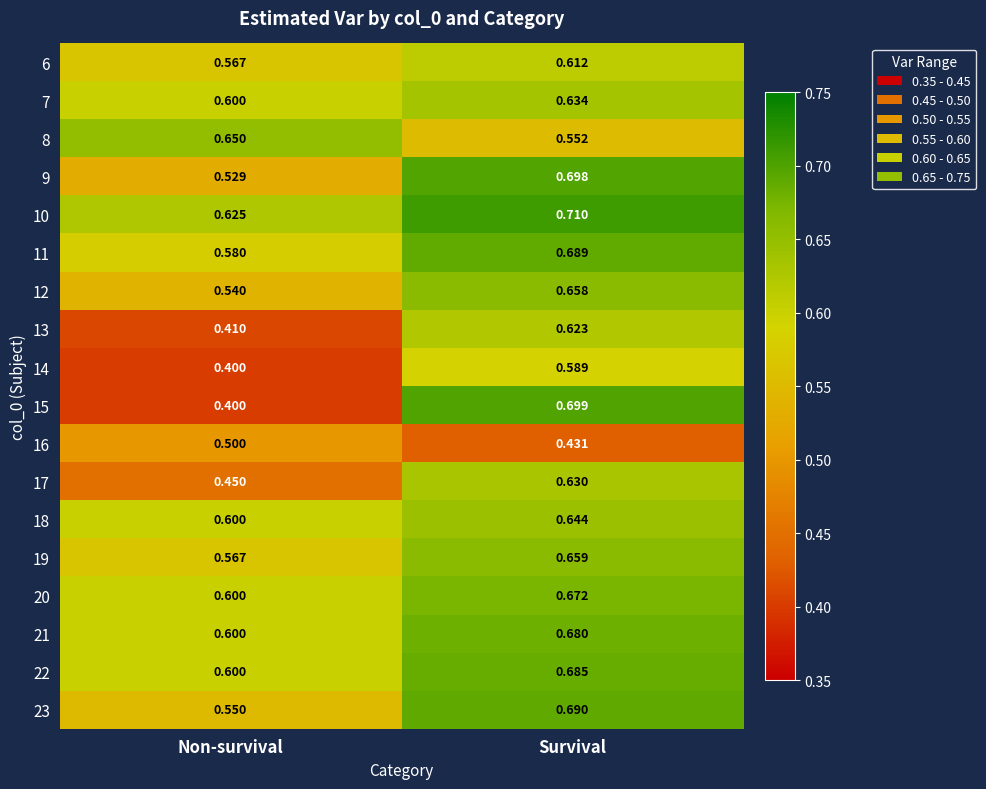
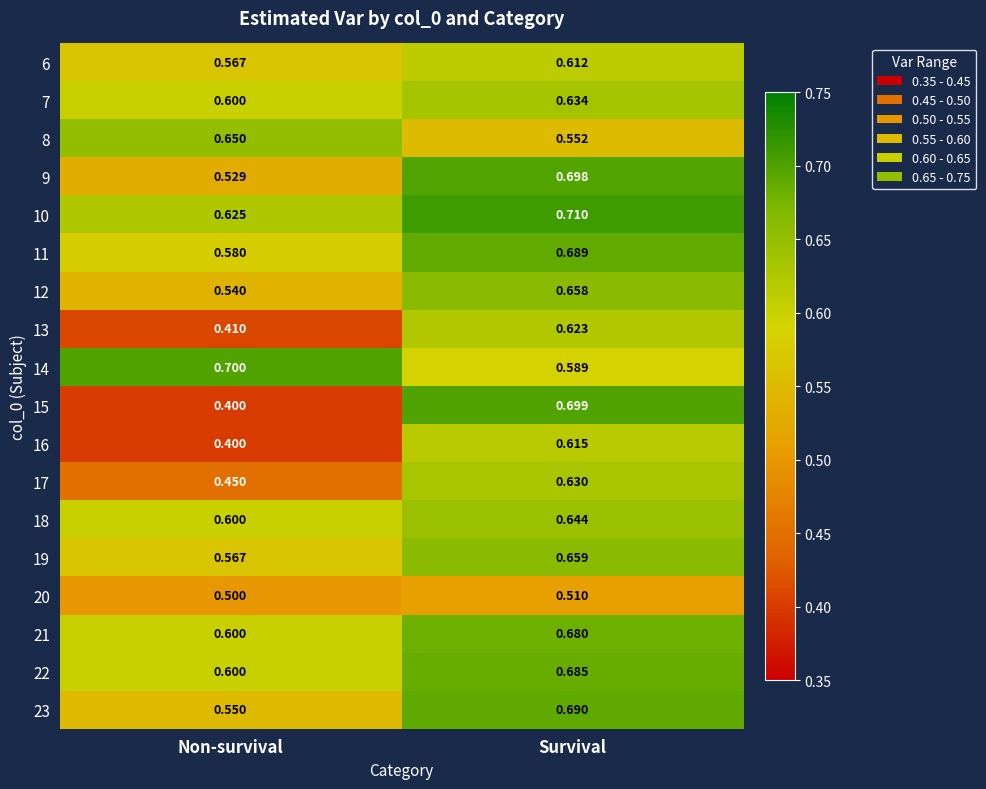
  {
    "6": {
      "Non-survival": 0.567,
      "Survival": 0.612
    },
    "7": {
      "Non-survival": 0.600,
      "Survival": 0.634
    },
    "8": {
      "Non-survival": 0.650,
      "Survival": 0.552
    },
    "9": {
      "Non-survival": 0.529,
      "Survival": 0.698
    },
    "10": {
      "Non-survival": 0.625,
      "Survival": 0.710
    },
    "11": {
      "Non-survival": 0.580,
      "Survival": 0.689
    },
    "12": {
      "Non-survival": 0.540,
      "Survival": 0.658
    },
    "13": {
      "Non-survival": 0.410,
      "Survival": 0.623
    },
    "14": {
-     "Non-survival": 0.400,
+     "Non-survival": 0.700,
      "Survival": 0.589
    },
    "15": {
      "Non-survival": 0.400,
      "Survival": 0.699
    },
    "16": {
-     "Non-survival": 0.500,
-     "Survival": 0.431
+     "Non-survival": 0.400,
+     "Survival": 0.615
    },
    "17": {
      "Non-survival": 0.450,
      "Survival": 0.630
    },
    "18": {
      "Non-survival": 0.600,
      "Survival": 0.644
    },
    "19": {
      "Non-survival": 0.567,
      "Survival": 0.659
    },
    "20": {
-     "Non-survival": 0.600,
-     "Survival": 0.672
+     "Non-survival": 0.500,
+     "Survival": 0.510
    },
    "21": {
      "Non-survival": 0.600,
      "Survival": 0.680
    },
    "22": {
      "Non-survival": 0.600,
      "Survival": 0.685
    },
    "23": {
      "Non-survival": 0.550,
      "Survival": 0.690
    }
  }
